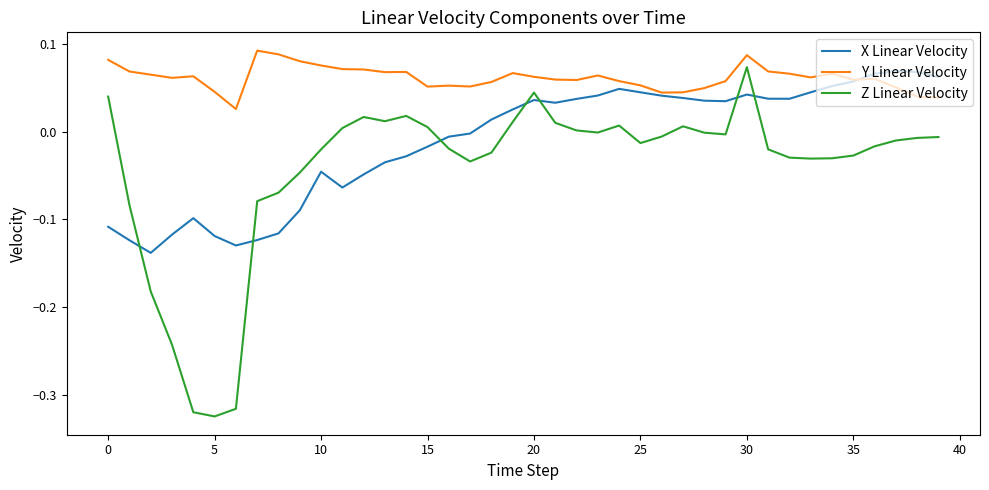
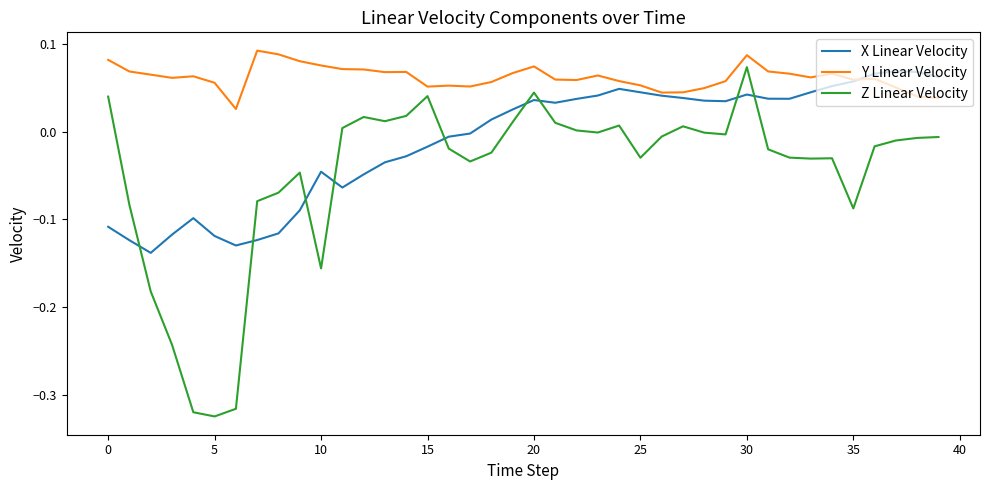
  {
    "X Linear Velocity": {
      "0": -0.11,
      "5": -0.12,
      "10": -0.05,
      "15": -0.02,
      "20": 0.04,
      "25": 0.04,
      "30": 0.04
    },
    "Y Linear Velocity": {
      "0": 0.08,
-     "5": 0.05,
+     "5": 0.06,
      "10": 0.08,
      "15": 0.05,
-     "20": 0.06,
+     "20": 0.07,
      "25": 0.05,
      "30": 0.09
    },
    "Z Linear Velocity": {
      "0": 0.04,
      "5": -0.32,
-     "10": -0.02,
-     "15": 0.01,
+     "10": -0.16,
+     "15": 0.04,
      "20": 0.04,
-     "25": -0.01,
+     "25": -0.03,
      "30": 0.07,
-     "35": -0.03
+     "35": -0.09
    }
  }
